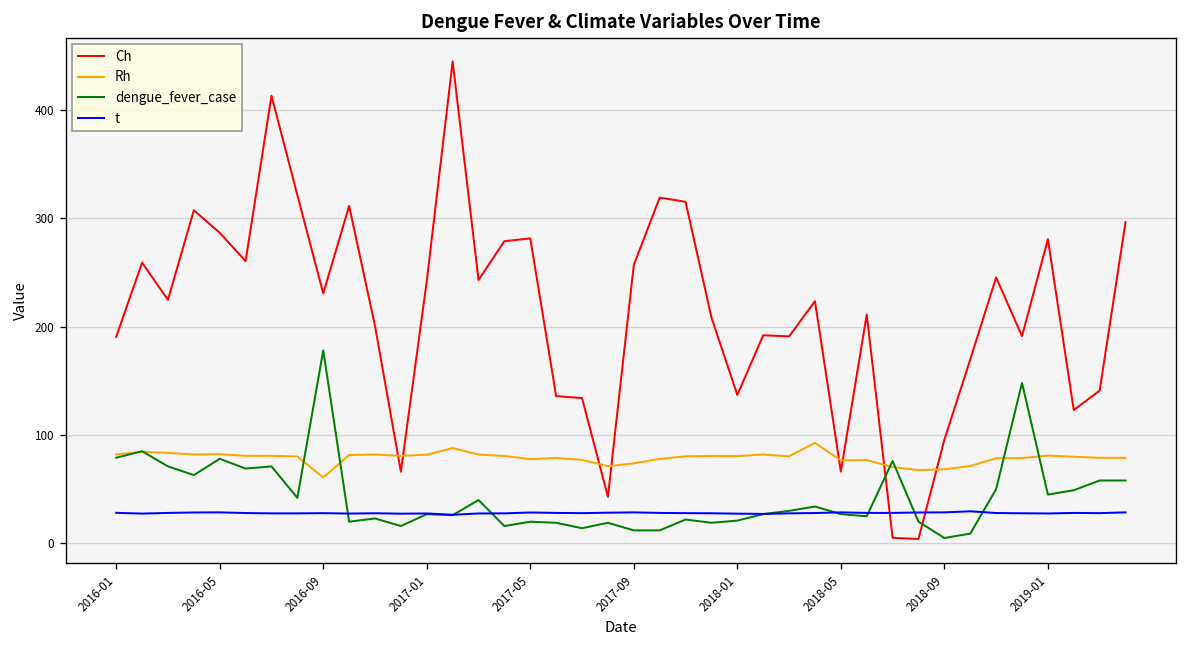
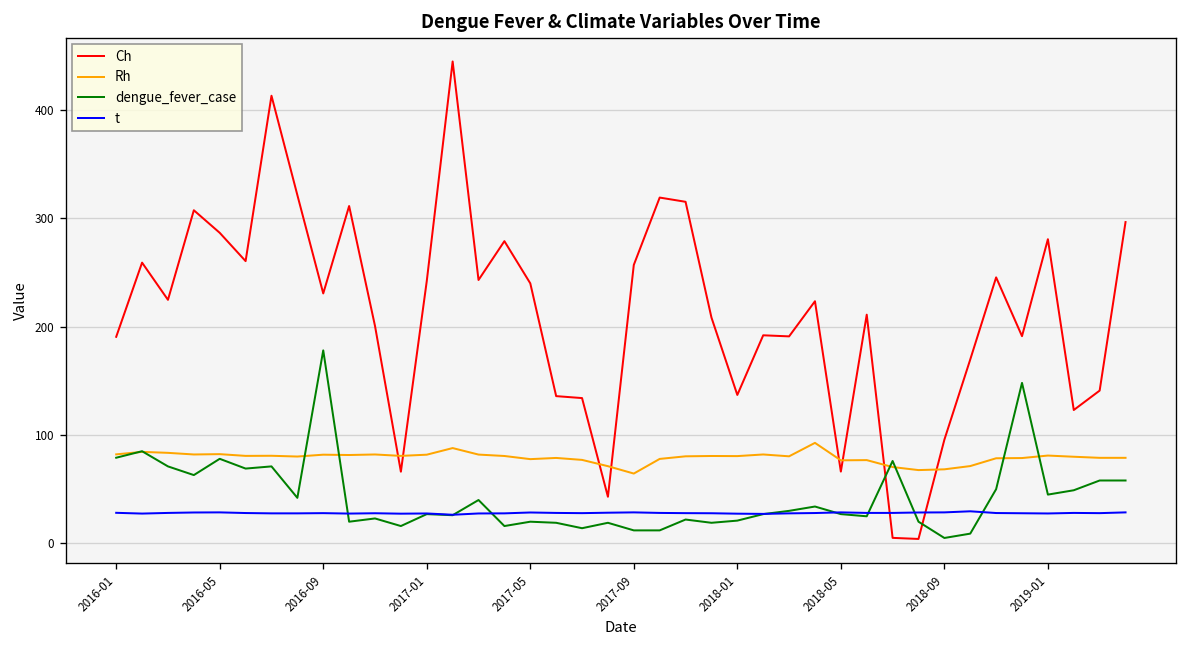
  {
    "Ch": {
      "2016-01": 190,
      "2016-05": 290,
      "2016-09": 230,
      "2017-01": 240,
-     "2017-05": 280,
+     "2017-05": 240,
      "2017-09": 260,
      "2018-01": 140,
      "2018-05": 70,
      "2018-09": 100,
      "2019-01": 280
    },
    "Rh": {
      "2016-01": 80,
      "2016-05": 80,
-     "2016-09": 60,
+     "2016-09": 80,
      "2017-01": 80,
      "2017-05": 80,
-     "2017-09": 70,
+     "2017-09": 60,
      "2018-01": 80,
      "2018-05": 80,
      "2018-09": 70,
      "2019-01": 80
    },
    "dengue_fever_case": {
      "2016-01": 80,
      "2016-05": 80,
      "2016-09": 180,
      "2017-05": 20,
      "2017-09": 10,
      "2018-01": 20,
      "2018-09": 10,
      "2019-01": 50
    },
    "t": {
      "2016-01": 30,
      "2016-05": 30,
      "2016-09": 30,
      "2017-05": 30,
      "2017-09": 30,
      "2018-01": 30,
      "2018-09": 30,
      "2019-01": 30
    }
  }
